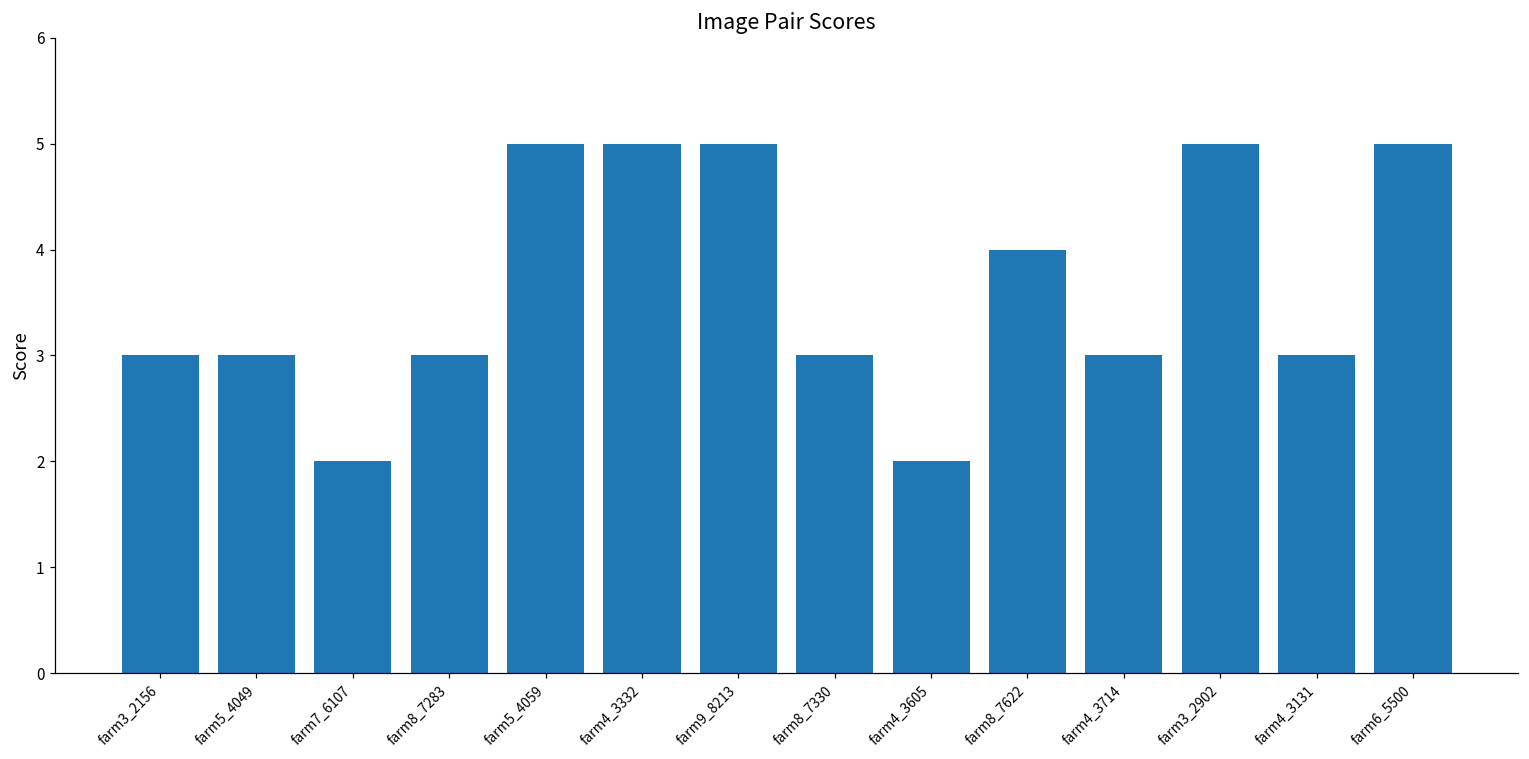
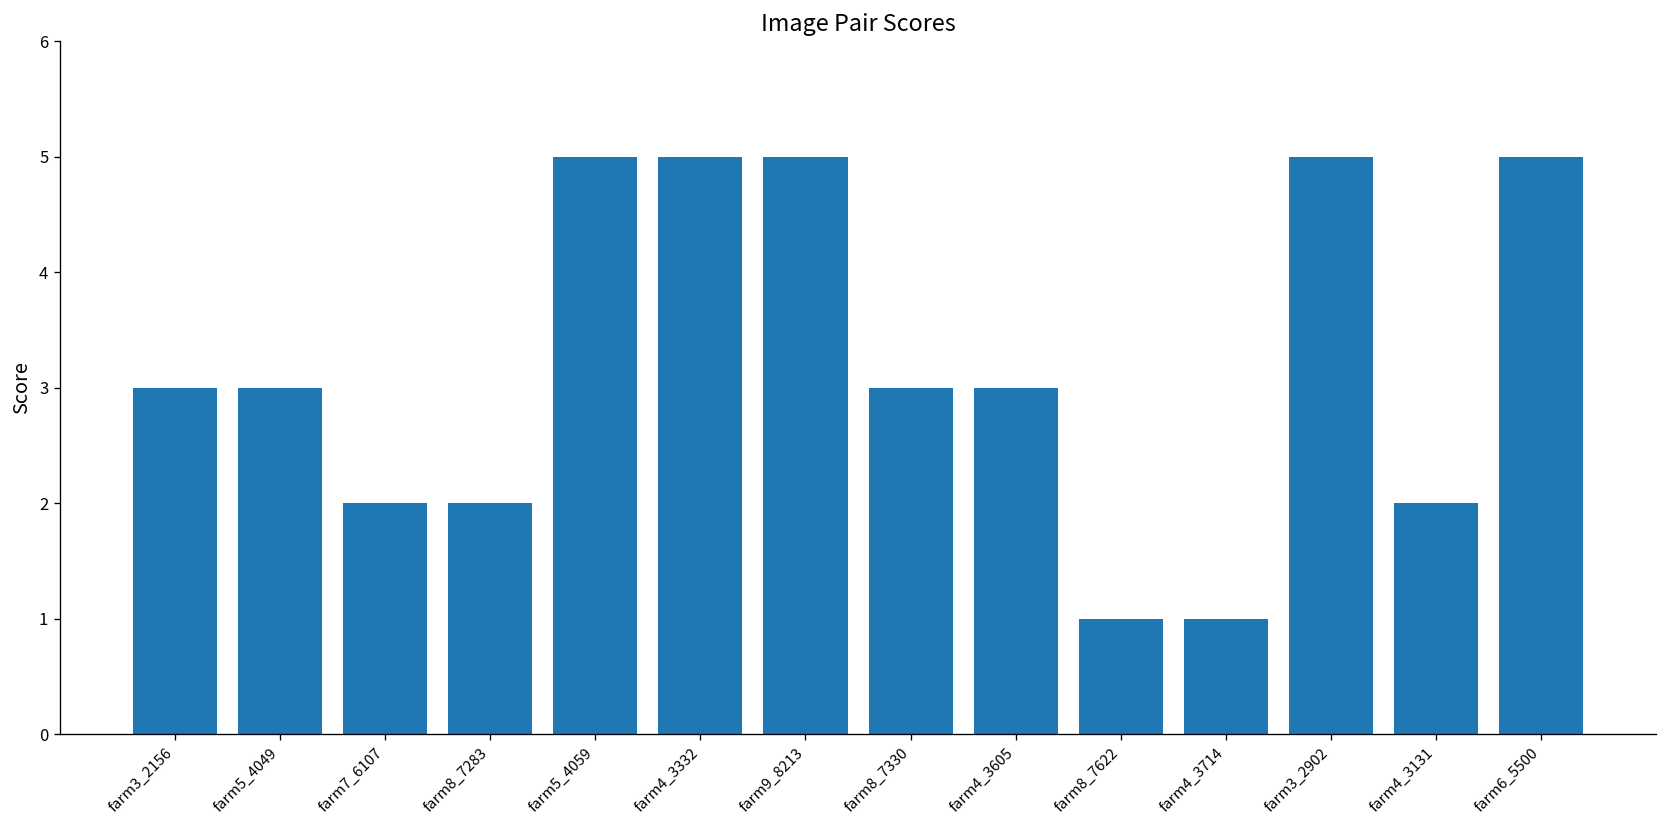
  {
    "farm3_2156": 3,
    "farm5_4049": 3,
    "farm7_6107": 2,
-   "farm8_7283": 3,
+   "farm8_7283": 2,
    "farm5_4059": 5,
    "farm4_3332": 5,
    "farm9_8213": 5,
    "farm8_7330": 3,
-   "farm4_3605": 2,
-   "farm8_7622": 4,
-   "farm4_3714": 3,
+   "farm4_3605": 3,
+   "farm8_7622": 1,
+   "farm4_3714": 1,
    "farm3_2902": 5,
-   "farm4_3131": 3,
+   "farm4_3131": 2,
    "farm6_5500": 5
  }
